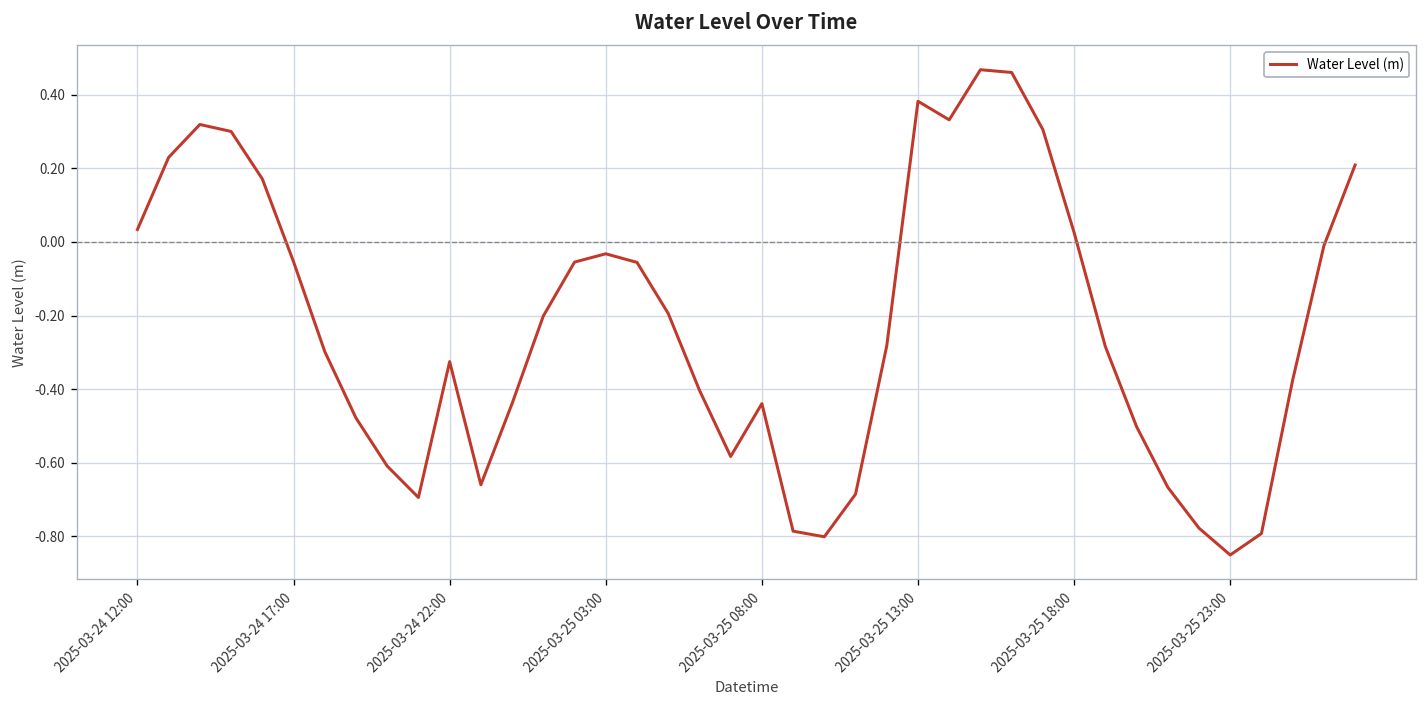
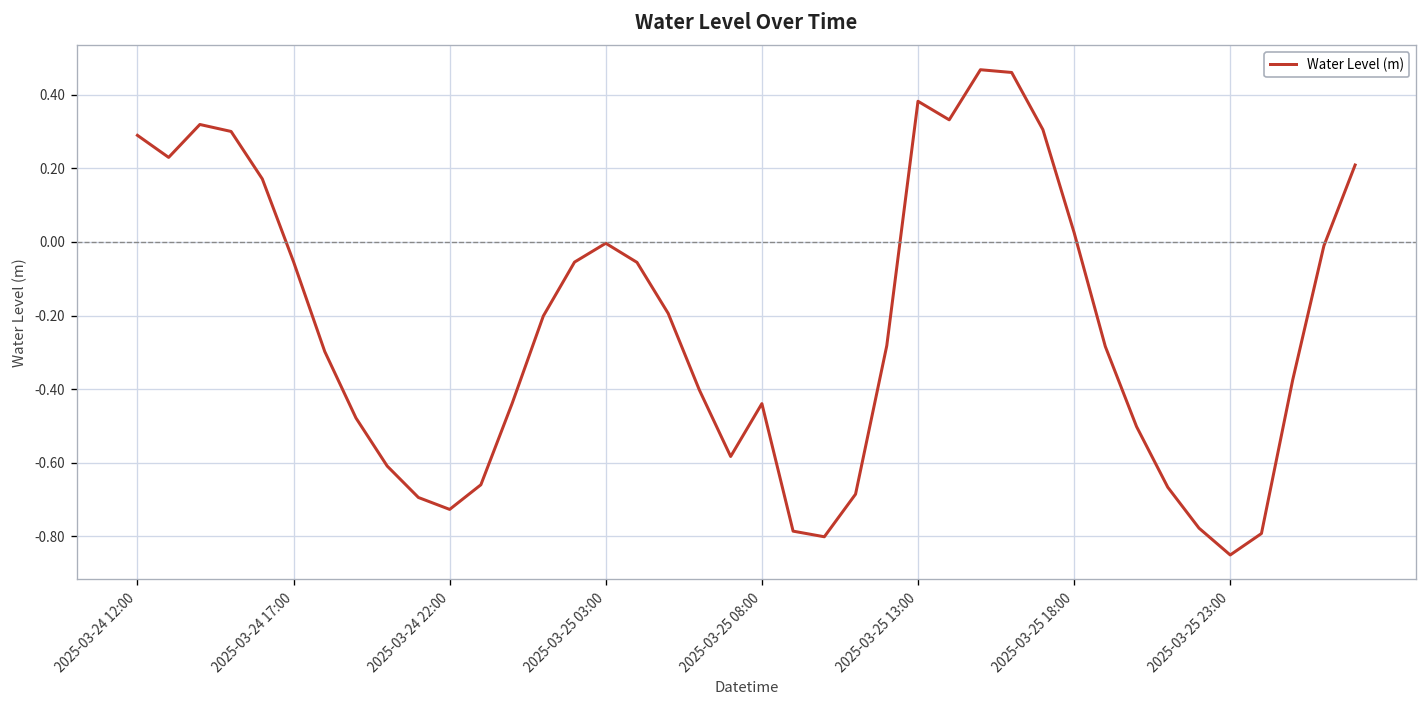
  {
-   "2025-03-24 12:00": 0.03,
+   "2025-03-24 12:00": 0.29,
    "2025-03-24 17:00": -0.05,
-   "2025-03-24 22:00": -0.33,
-   "2025-03-25 03:00": -0.03,
+   "2025-03-24 22:00": -0.73,
+   "2025-03-25 03:00": 0.00,
    "2025-03-25 08:00": -0.44,
    "2025-03-25 13:00": 0.38,
    "2025-03-25 18:00": 0.03,
    "2025-03-25 23:00": -0.85
  }
